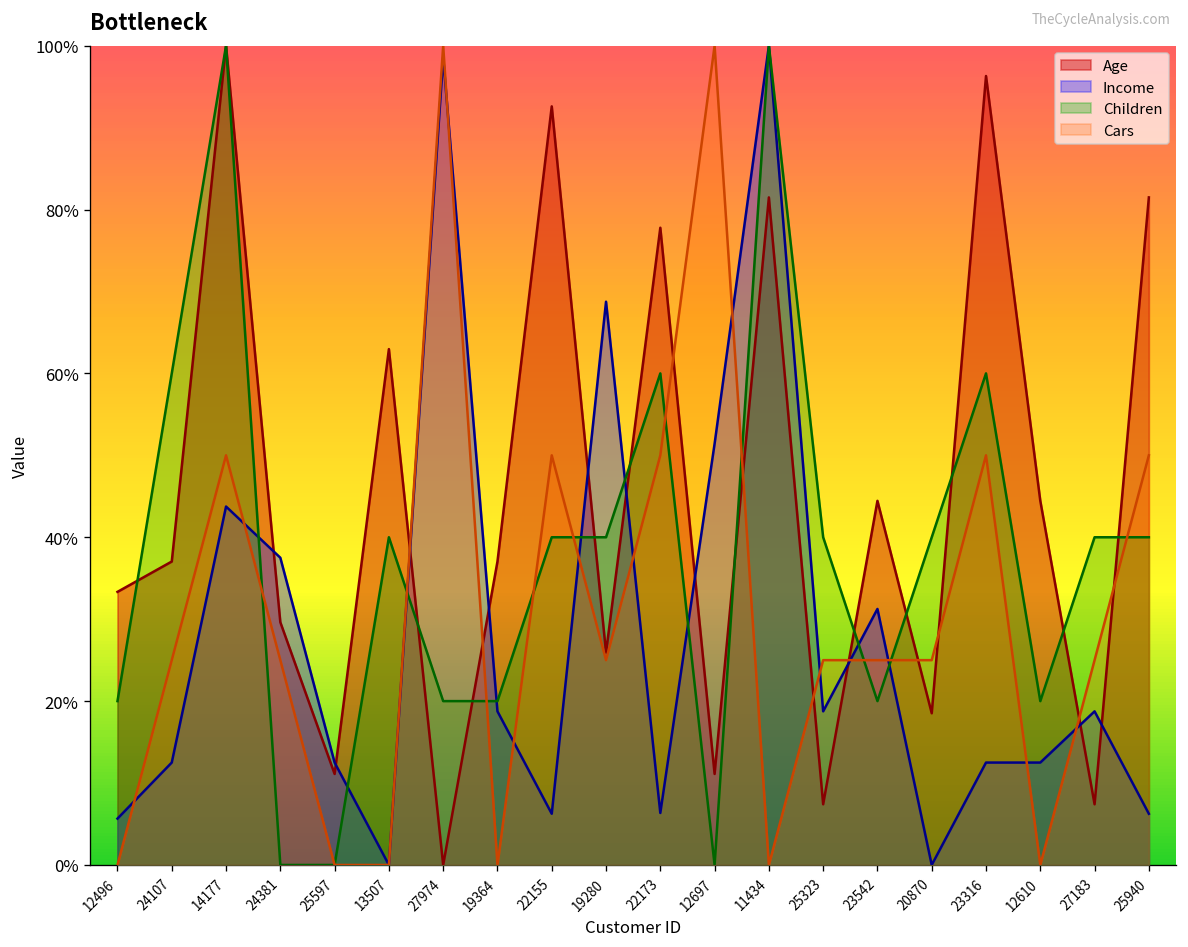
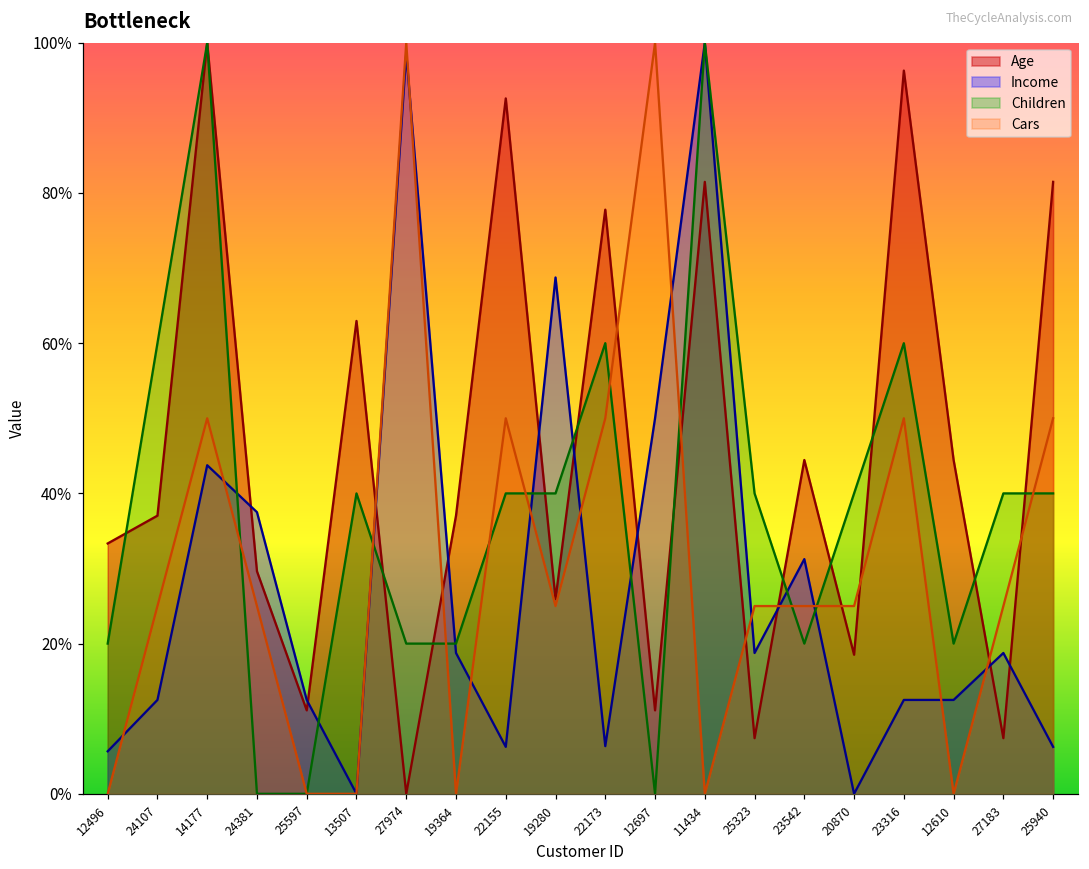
  {
    "Age": {
      "12496": "33%",
      "24107": "37%",
      "24381": "30%",
      "25597": "11%",
      "13507": "63%",
      "27974": "0%",
      "19364": "37%",
      "22155": "93%",
      "19280": "26%",
      "22173": "78%",
      "12697": "11%",
      "11434": "81%",
      "25323": "7%",
      "23542": "44%",
      "20870": "19%",
      "23316": "96%",
      "12610": "44%",
      "27183": "7%",
      "25940": "81%"
    },
    "Income": {
      "12496": "6%",
      "24107": "13%",
      "14177": "44%",
      "24381": "38%",
      "25597": "13%",
      "27974": "99%",
      "19364": "19%",
      "22155": "6%",
      "19280": "69%",
      "22173": "6%",
-     "12697": "51%",
+     "12697": "50%",
      "25323": "19%",
      "23542": "31%",
      "20870": "0%",
      "23316": "13%",
      "12610": "13%",
      "27183": "19%",
      "25940": "6%"
    },
    "Children": {
      "12496": "20%",
      "24107": "60%",
      "24381": "0%",
      "13507": "40%",
      "27974": "20%",
      "19364": "20%",
      "22155": "40%",
      "19280": "40%",
      "22173": "60%",
      "12697": "0%",
      "25323": "40%",
      "23542": "20%",
      "20870": "40%",
      "23316": "60%",
      "12610": "20%",
      "27183": "40%",
      "25940": "40%"
    },
    "Cars": {
      "12496": "0%",
      "24107": "25%",
      "14177": "50%",
      "24381": "25%",
      "27974": "100%",
      "19364": "0%",
      "22155": "50%",
      "19280": "25%",
      "22173": "50%",
      "12697": "100%",
      "11434": "0%",
      "25323": "25%",
      "23542": "25%",
      "20870": "25%",
      "23316": "50%",
      "12610": "0%",
      "27183": "25%",
      "25940": "50%"
    }
  }
